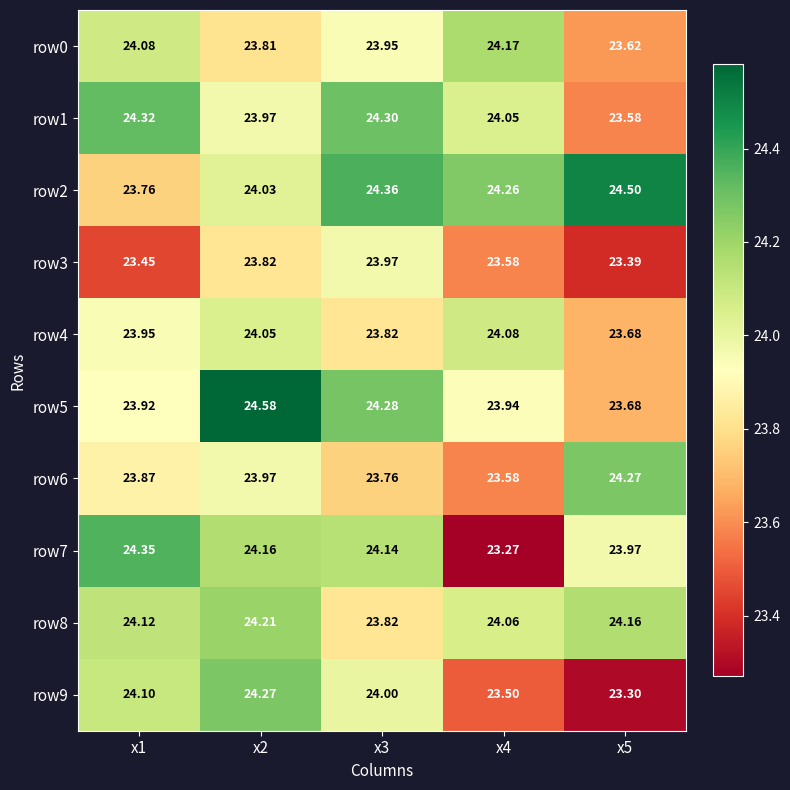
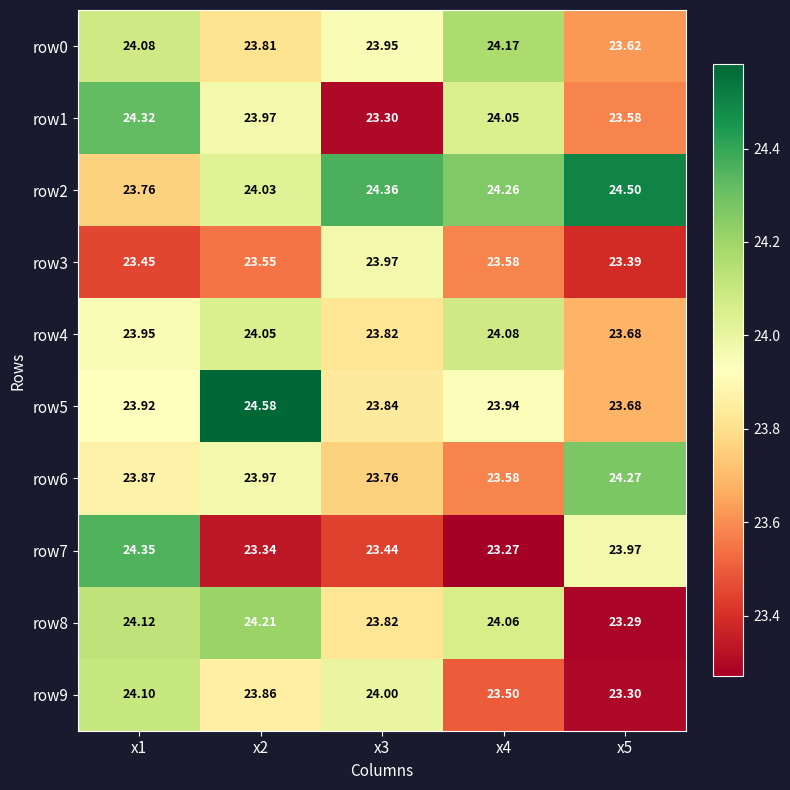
  {
    "row0": {
      "x1": 24.08,
      "x2": 23.81,
      "x3": 23.95,
      "x4": 24.17,
      "x5": 23.62
    },
    "row1": {
      "x1": 24.32,
      "x2": 23.97,
-     "x3": 24.30,
+     "x3": 23.30,
      "x4": 24.05,
      "x5": 23.58
    },
    "row2": {
      "x1": 23.76,
      "x2": 24.03,
      "x3": 24.36,
      "x4": 24.26,
      "x5": 24.50
    },
    "row3": {
      "x1": 23.45,
-     "x2": 23.82,
+     "x2": 23.55,
      "x3": 23.97,
      "x4": 23.58,
      "x5": 23.39
    },
    "row4": {
      "x1": 23.95,
      "x2": 24.05,
      "x3": 23.82,
      "x4": 24.08,
      "x5": 23.68
    },
    "row5": {
      "x1": 23.92,
      "x2": 24.58,
-     "x3": 24.28,
+     "x3": 23.84,
      "x4": 23.94,
      "x5": 23.68
    },
    "row6": {
      "x1": 23.87,
      "x2": 23.97,
      "x3": 23.76,
      "x4": 23.58,
      "x5": 24.27
    },
    "row7": {
      "x1": 24.35,
-     "x2": 24.16,
-     "x3": 24.14,
+     "x2": 23.34,
+     "x3": 23.44,
      "x4": 23.27,
      "x5": 23.97
    },
    "row8": {
      "x1": 24.12,
      "x2": 24.21,
      "x3": 23.82,
      "x4": 24.06,
-     "x5": 24.16
+     "x5": 23.29
    },
    "row9": {
      "x1": 24.10,
-     "x2": 24.27,
+     "x2": 23.86,
      "x3": 24.00,
      "x4": 23.50,
      "x5": 23.30
    }
  }
